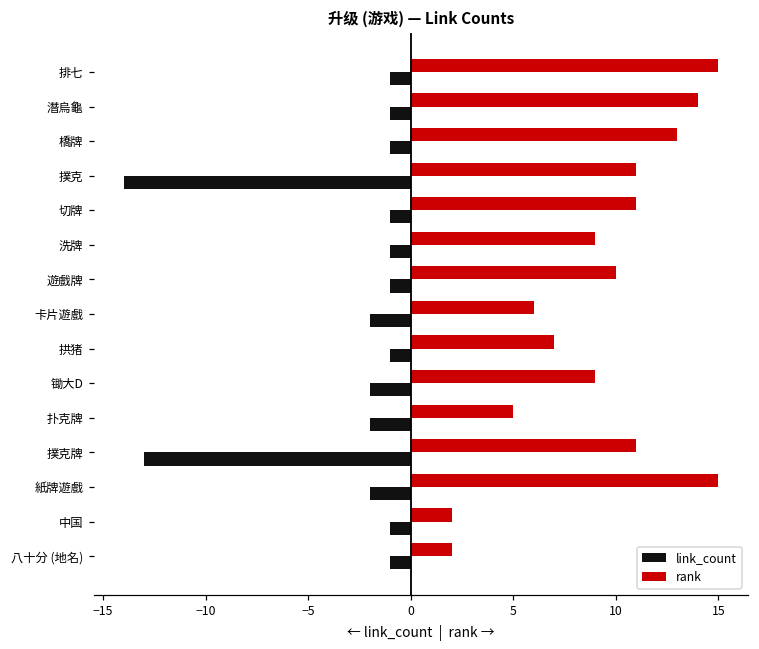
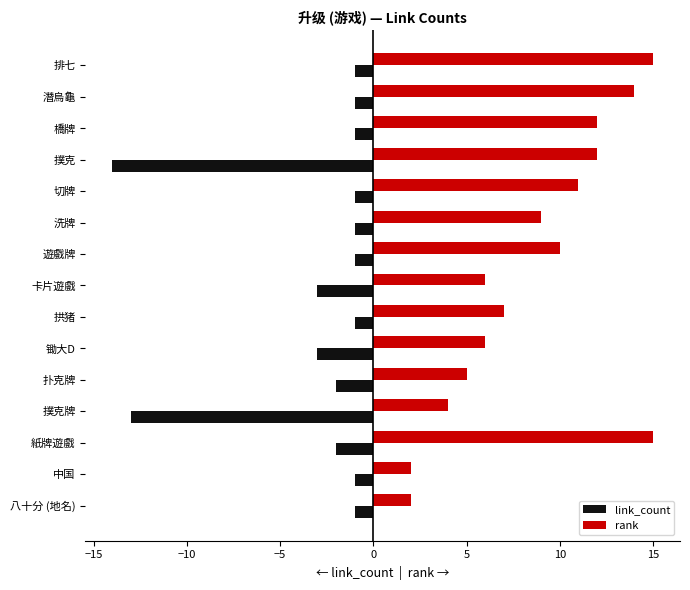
  {
    "link_count": {
      "排七": -1.0,
      "潛烏龜": -1.0,
      "橋牌": -1.0,
      "撲克": -14.0,
      "切牌": -1.0,
      "洗牌": -1.0,
      "遊戲牌": -1.0,
-     "卡片遊戲": -2.0,
+     "卡片遊戲": -3.0,
      "拱猪": -1.0,
-     "锄大D": -2.0,
+     "锄大D": -3.0,
      "扑克牌": -2.0,
      "撲克牌": -13.0,
      "紙牌遊戲": -2.0,
      "中国": -1.0,
      "八十分 (地名)": -1.0
    },
    "rank": {
      "排七": 15,
      "潛烏龜": 14,
-     "橋牌": 13,
-     "撲克": 11,
+     "橋牌": 12,
+     "撲克": 12,
      "切牌": 11,
      "洗牌": 9,
      "遊戲牌": 10,
      "卡片遊戲": 6,
      "拱猪": 7,
-     "锄大D": 9,
+     "锄大D": 6,
      "扑克牌": 5,
-     "撲克牌": 11,
+     "撲克牌": 4,
      "紙牌遊戲": 15,
      "中国": 2,
      "八十分 (地名)": 2
    }
  }
